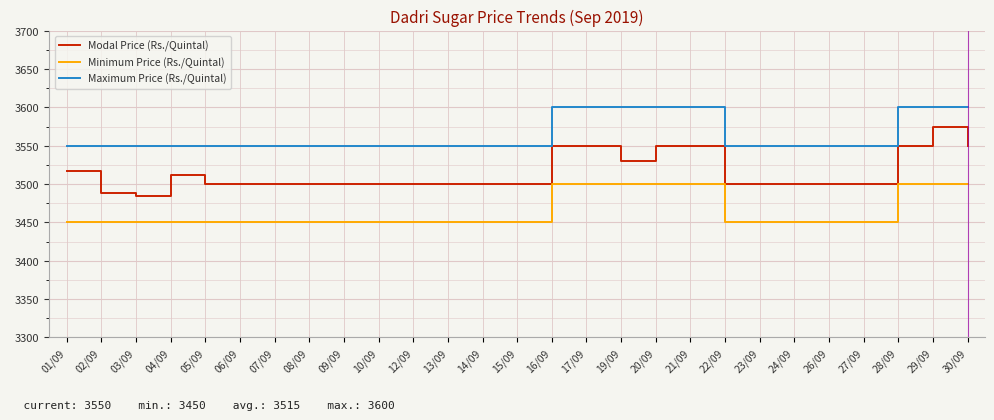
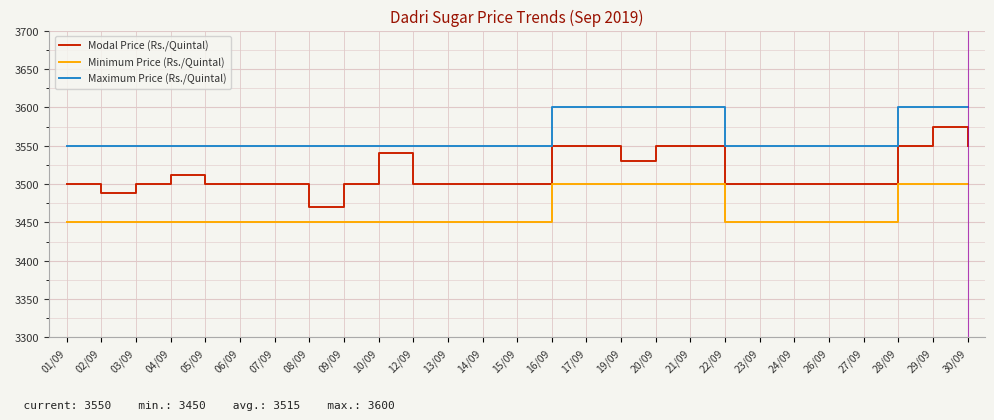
  {
    "Modal Price (Rs./Quintal)": {
-     "01/09": 3520,
+     "01/09": 3500,
      "02/09": 3490,
-     "03/09": 3490,
+     "03/09": 3500,
      "04/09": 3510,
      "05/09": 3500,
      "06/09": 3500,
      "07/09": 3500,
-     "08/09": 3500,
+     "08/09": 3470,
      "09/09": 3500,
-     "10/09": 3500,
+     "10/09": 3540,
      "12/09": 3500,
      "13/09": 3500,
      "14/09": 3500,
      "15/09": 3500,
      "16/09": 3550,
      "17/09": 3550,
      "19/09": 3530,
      "20/09": 3550,
      "21/09": 3550,
      "22/09": 3500,
      "23/09": 3500,
      "24/09": 3500,
      "26/09": 3500,
      "27/09": 3500,
      "28/09": 3550,
      "29/09": 3570,
      "30/09": 3550
    },
    "Minimum Price (Rs./Quintal)": {
      "01/09": 3450,
      "02/09": 3450,
      "03/09": 3450,
      "04/09": 3450,
      "05/09": 3450,
      "06/09": 3450,
      "07/09": 3450,
      "08/09": 3450,
      "09/09": 3450,
      "10/09": 3450,
      "12/09": 3450,
      "13/09": 3450,
      "14/09": 3450,
      "15/09": 3450,
      "16/09": 3500,
      "17/09": 3500,
      "19/09": 3500,
      "20/09": 3500,
      "21/09": 3500,
      "22/09": 3450,
      "23/09": 3450,
      "24/09": 3450,
      "26/09": 3450,
      "27/09": 3450,
      "28/09": 3500,
      "29/09": 3500,
      "30/09": 3500
    },
    "Maximum Price (Rs./Quintal)": {
      "01/09": 3550,
      "02/09": 3550,
      "03/09": 3550,
      "04/09": 3550,
      "05/09": 3550,
      "06/09": 3550,
      "07/09": 3550,
      "08/09": 3550,
      "09/09": 3550,
      "10/09": 3550,
      "12/09": 3550,
      "13/09": 3550,
      "14/09": 3550,
      "15/09": 3550,
      "16/09": 3600,
      "17/09": 3600,
      "19/09": 3600,
      "20/09": 3600,
      "21/09": 3600,
      "22/09": 3550,
      "23/09": 3550,
      "24/09": 3550,
      "26/09": 3550,
      "27/09": 3550,
      "28/09": 3600,
      "29/09": 3600,
      "30/09": 3600
    }
  }
